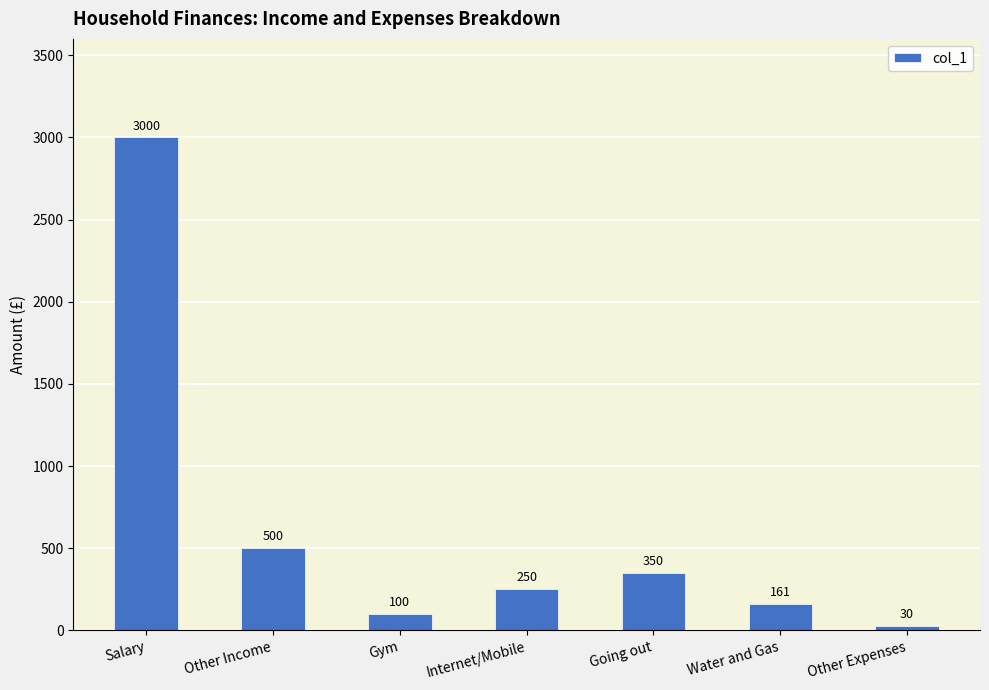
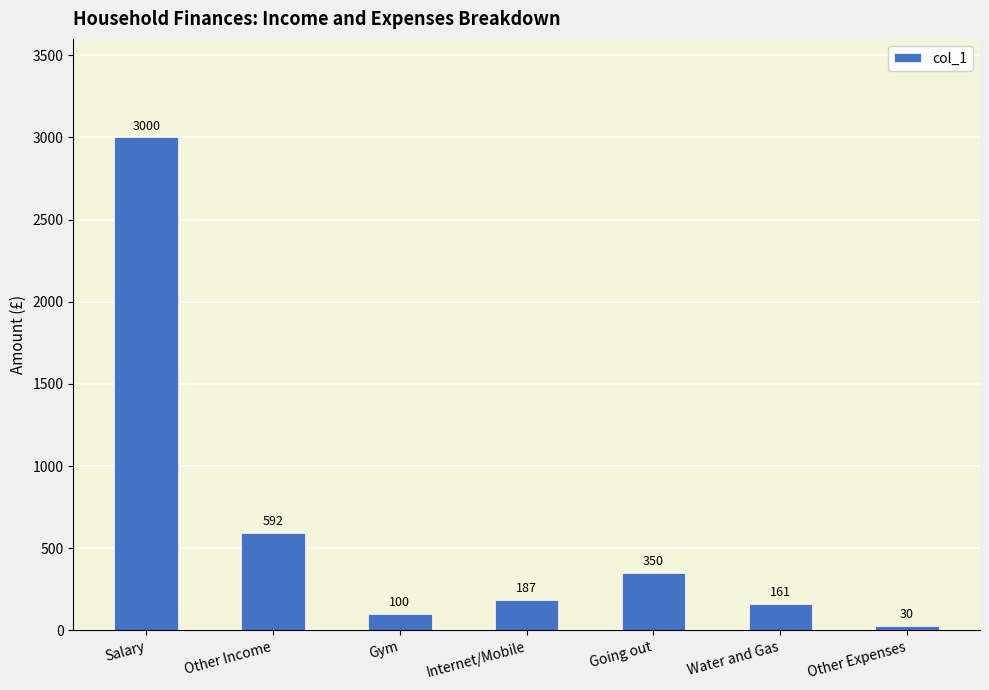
  {
    "Salary": 3000,
-   "Other Income": 500,
+   "Other Income": 592,
    "Gym": 100,
-   "Internet/Mobile": 250,
+   "Internet/Mobile": 187,
    "Going out": 350,
    "Water and Gas": 161,
    "Other Expenses": 30
  }
